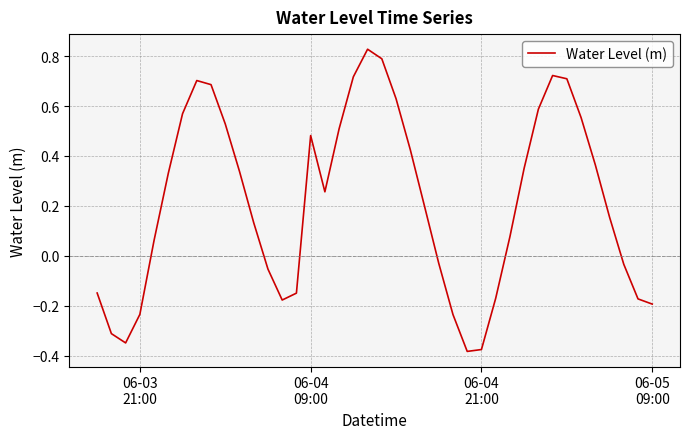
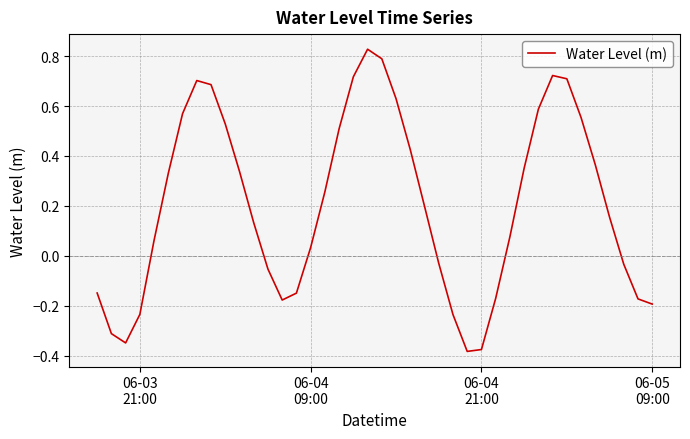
  {
    "06-03 21:00": -0.23,
-   "06-04 09:00": 0.48,
+   "06-04 09:00": 0.03,
    "06-04 21:00": -0.38,
    "06-05 09:00": -0.19
  }
